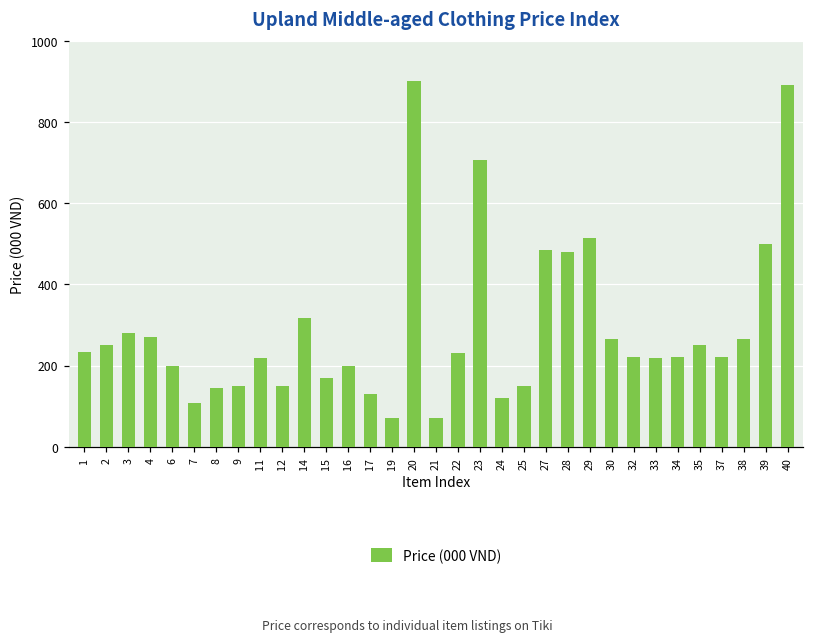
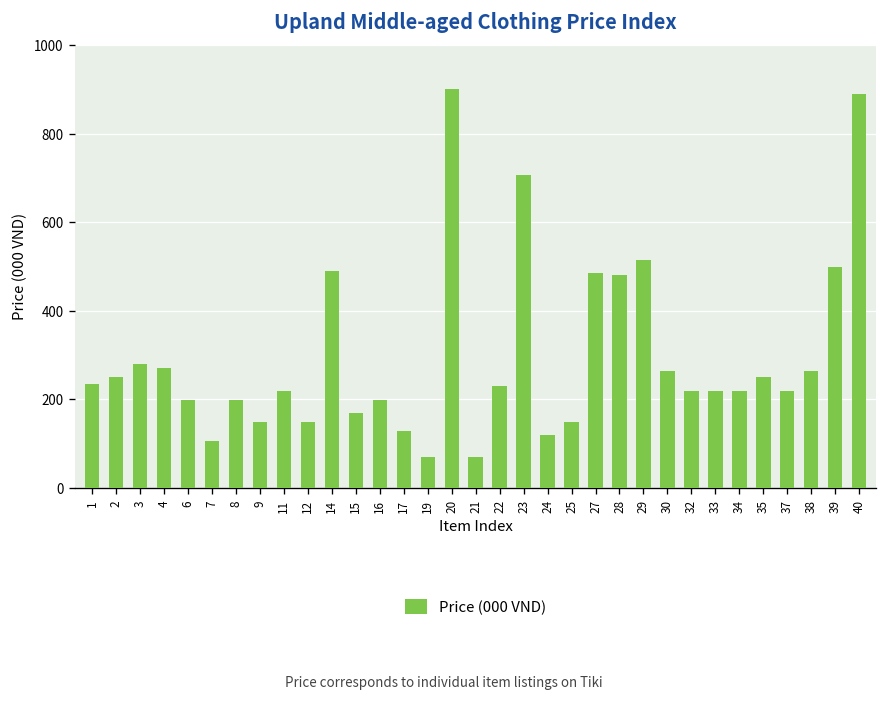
  {
    "1": 230,
    "2": 250,
    "3": 280,
    "4": 270,
    "6": 200,
    "7": 110,
-   "8": 150,
+   "8": 200,
    "9": 150,
    "11": 220,
    "12": 150,
-   "14": 320,
+   "14": 490,
    "15": 170,
    "16": 200,
    "17": 130,
    "19": 70,
    "20": 900,
    "21": 70,
    "22": 230,
    "23": 710,
    "24": 120,
    "25": 150,
    "27": 490,
    "28": 480,
    "29": 520,
    "30": 270,
    "32": 220,
    "33": 220,
    "34": 220,
    "35": 250,
    "37": 220,
    "38": 270,
    "39": 500,
    "40": 890
  }
